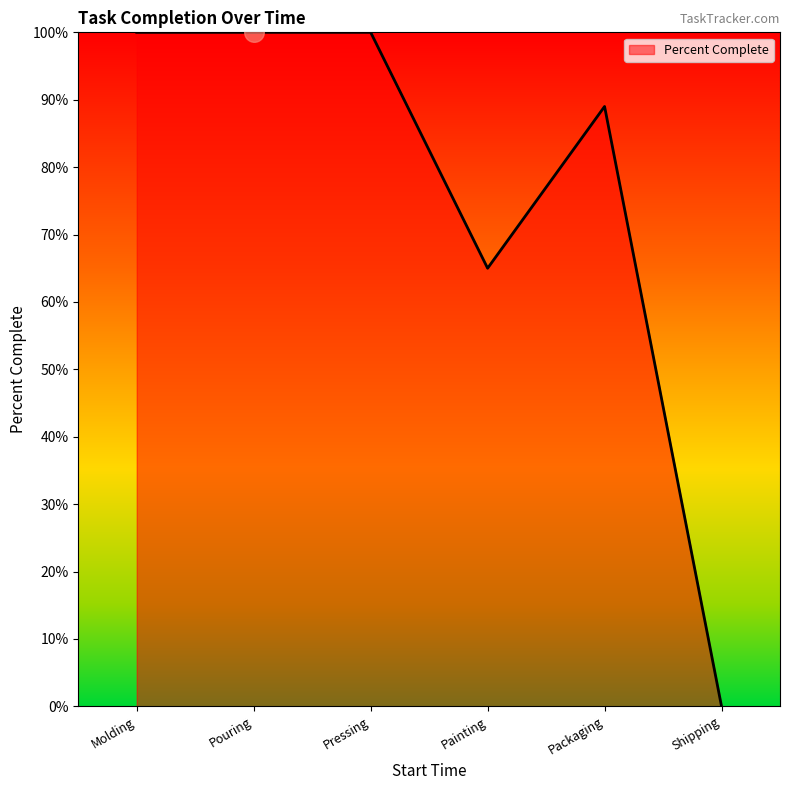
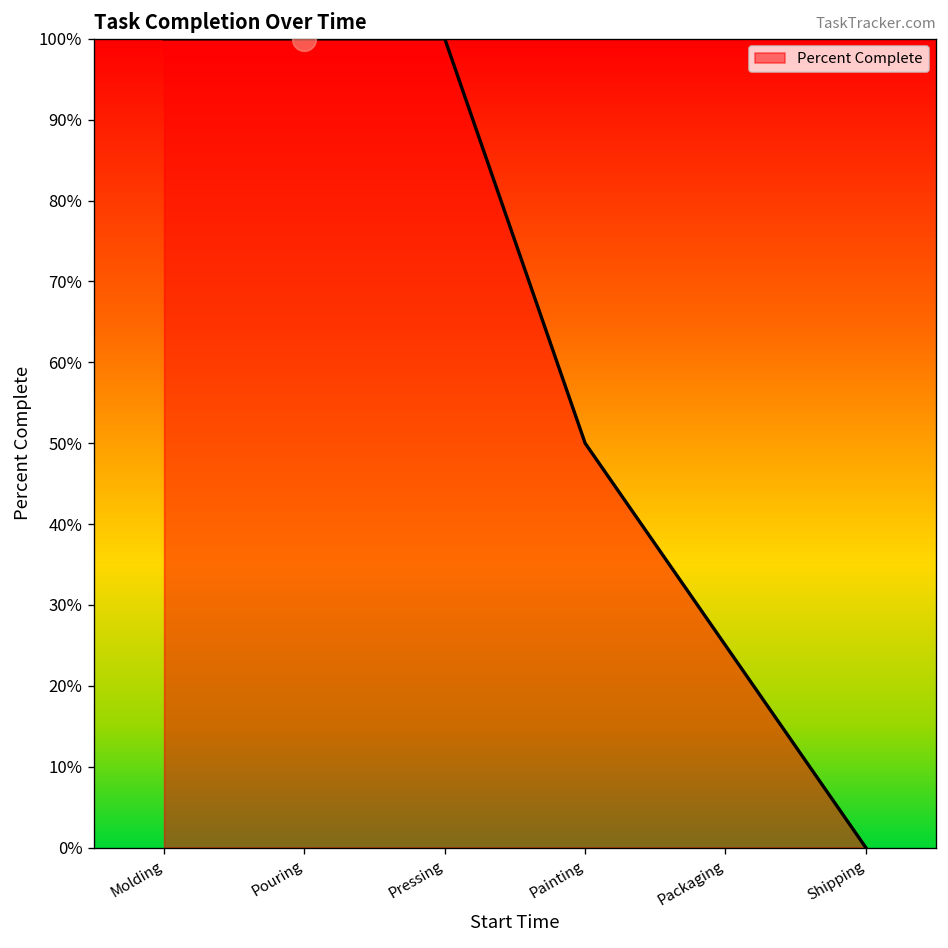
  {
    "Percent Complete": {
      "Molding": "100%",
      "Pressing": "100%",
-     "Painting": "65%",
-     "Packaging": "89%",
+     "Painting": "50%",
+     "Packaging": "25%",
      "Shipping": "0%"
    }
  }
